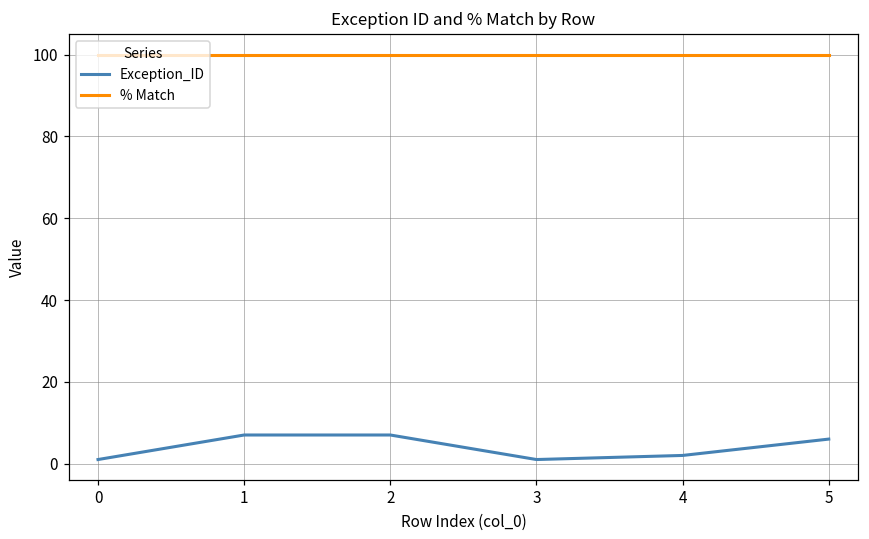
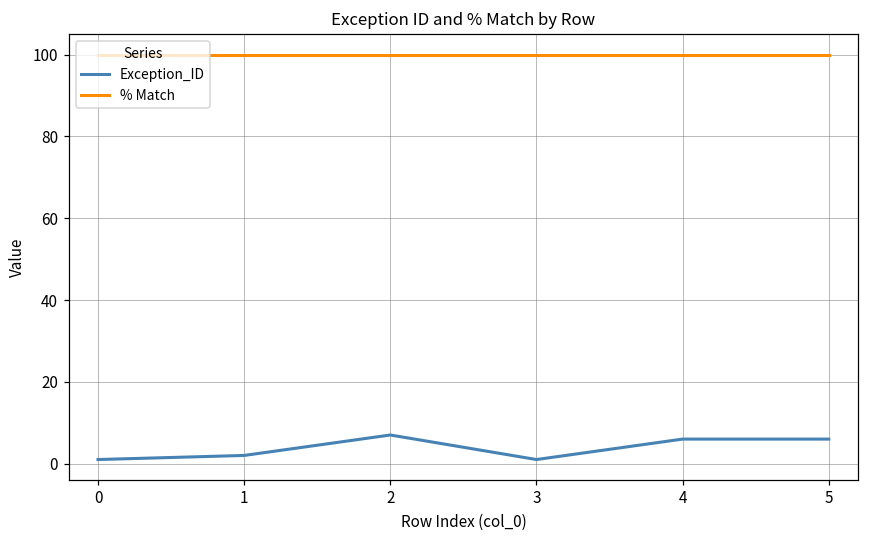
  {
    "Exception_ID": {
      "0": 1,
-     "1": 7,
+     "1": 2,
      "2": 7,
      "3": 1,
-     "4": 2,
+     "4": 6,
      "5": 6
    },
    "% Match": {
      "1": 100,
      "2": 100,
      "3": 100,
      "4": 100,
      "5": 100
    }
  }
